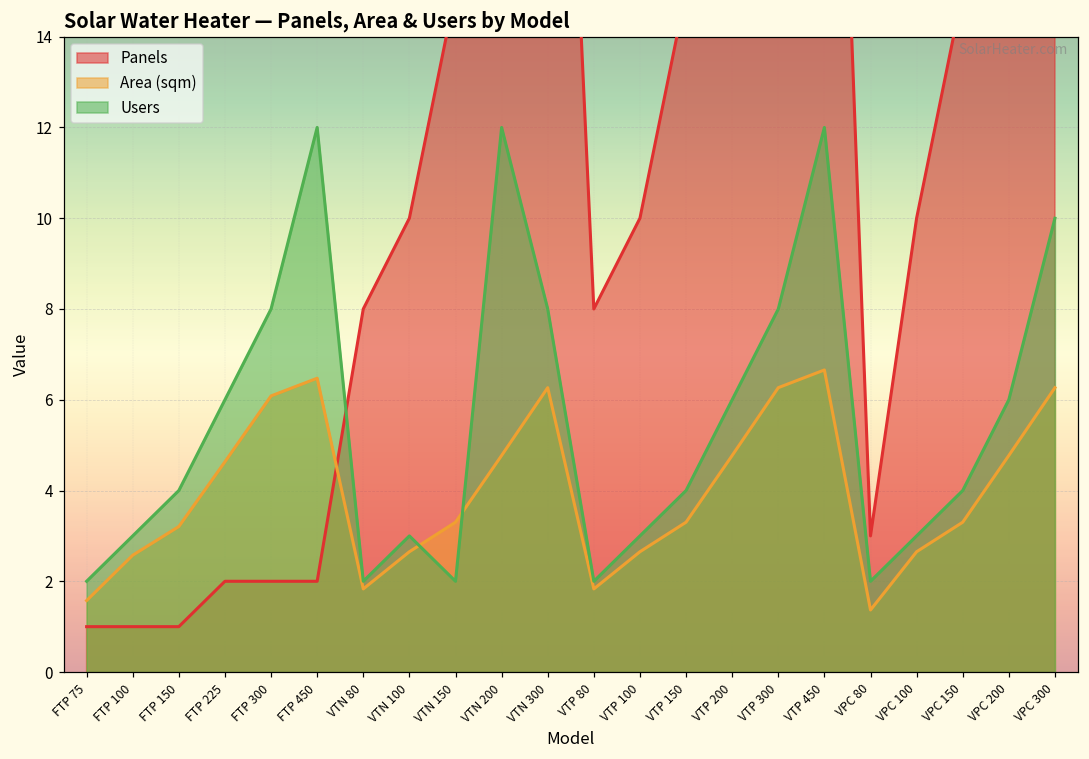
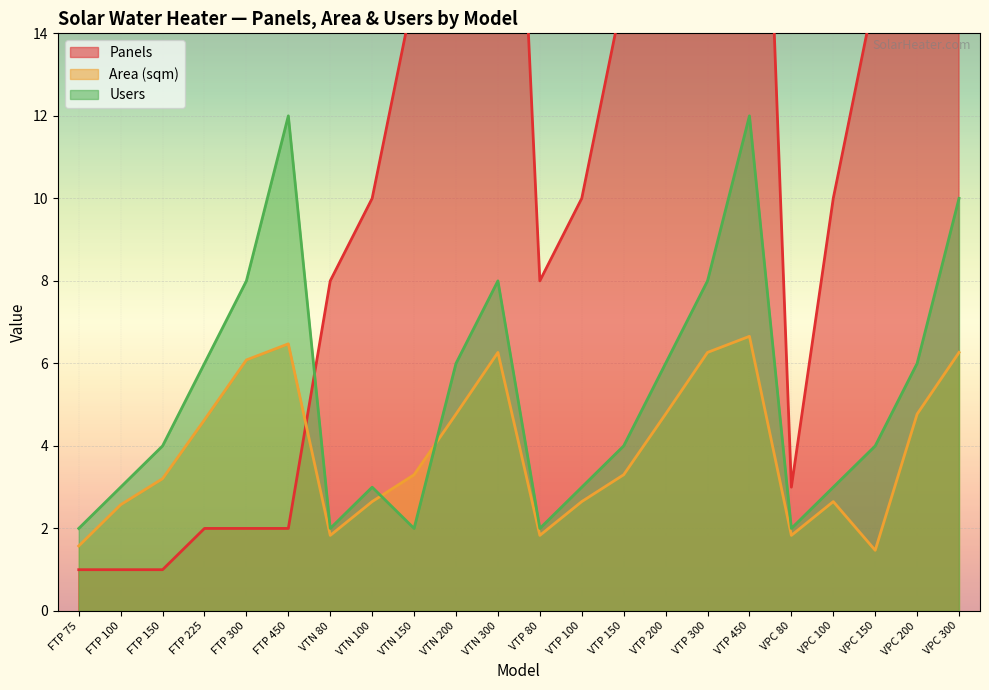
  {
    "Panels": {
      "FTP 75": 1.0,
      "FTP 100": 1.0,
      "FTP 150": 1.0,
      "FTP 225": 2.0,
      "FTP 300": 2.0,
      "FTP 450": 2.0,
      "VTN 80": 8.0,
      "VTN 100": 10.0,
      "VTP 80": 8.0,
      "VTP 100": 10.0,
      "VPC 80": 3.0,
      "VPC 100": 10.0
    },
    "Area (sqm)": {
      "FTP 75": 1.6,
      "FTP 100": 2.6,
      "FTP 150": 3.2,
      "FTP 225": 4.6,
      "FTP 300": 6.1,
      "FTP 450": 6.5,
      "VTN 80": 1.8,
      "VTN 100": 2.7,
      "VTN 150": 3.3,
      "VTN 200": 4.8,
      "VTN 300": 6.3,
      "VTP 80": 1.8,
      "VTP 100": 2.7,
      "VTP 150": 3.3,
      "VTP 200": 4.8,
      "VTP 300": 6.3,
      "VTP 450": 6.7,
-     "VPC 80": 1.4,
+     "VPC 80": 1.8,
      "VPC 100": 2.7,
-     "VPC 150": 3.3,
+     "VPC 150": 1.5,
      "VPC 200": 4.8,
      "VPC 300": 6.3
    },
    "Users": {
      "FTP 75": 2,
      "FTP 100": 3,
      "FTP 150": 4,
      "FTP 225": 6,
      "FTP 300": 8,
      "FTP 450": 12,
      "VTN 80": 2,
      "VTN 100": 3,
      "VTN 150": 2,
-     "VTN 200": 12,
+     "VTN 200": 6,
      "VTN 300": 8,
      "VTP 80": 2,
      "VTP 100": 3,
      "VTP 150": 4,
      "VTP 200": 6,
      "VTP 300": 8,
      "VTP 450": 12,
      "VPC 80": 2,
      "VPC 100": 3,
      "VPC 150": 4,
      "VPC 200": 6,
      "VPC 300": 10
    }
  }
